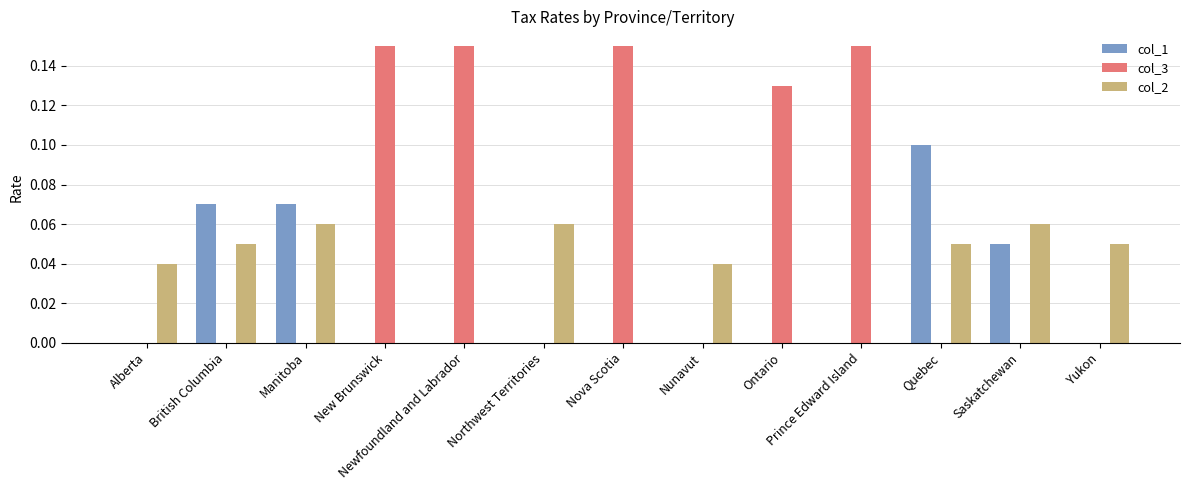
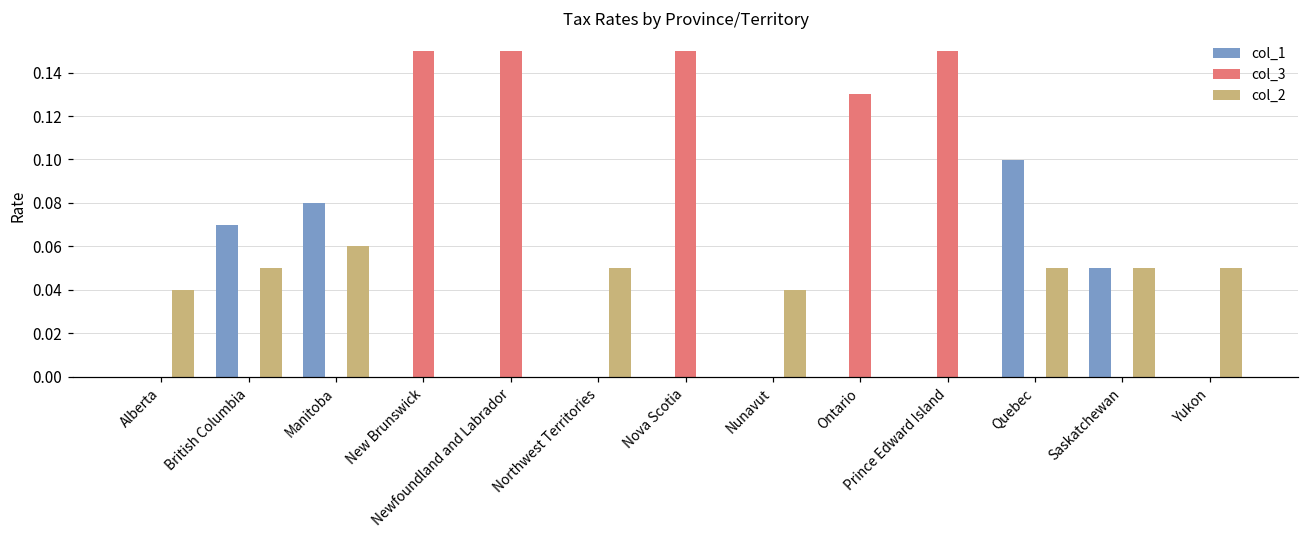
  {
    "col_1": {
      "Alberta": 0.00,
      "British Columbia": 0.07,
-     "Manitoba": 0.07,
+     "Manitoba": 0.08,
      "New Brunswick": 0.00,
      "Newfoundland and Labrador": 0.00,
      "Northwest Territories": 0.00,
      "Nova Scotia": 0.00,
      "Nunavut": 0.00,
      "Ontario": 0.00,
      "Prince Edward Island": 0.00,
      "Quebec": 0.10,
      "Saskatchewan": 0.05,
      "Yukon": 0.00
    },
    "col_3": {
      "Alberta": 0.00,
      "British Columbia": 0.00,
      "Manitoba": 0.00,
      "New Brunswick": 0.15,
      "Newfoundland and Labrador": 0.15,
      "Northwest Territories": 0.00,
      "Nova Scotia": 0.15,
      "Nunavut": 0.00,
      "Ontario": 0.13,
      "Prince Edward Island": 0.15,
      "Quebec": 0.00,
      "Saskatchewan": 0.00,
      "Yukon": 0.00
    },
    "col_2": {
      "Alberta": 0.04,
      "British Columbia": 0.05,
      "Manitoba": 0.06,
      "New Brunswick": 0.00,
      "Newfoundland and Labrador": 0.00,
-     "Northwest Territories": 0.06,
+     "Northwest Territories": 0.05,
      "Nova Scotia": 0.00,
      "Nunavut": 0.04,
      "Ontario": 0.00,
      "Prince Edward Island": 0.00,
      "Quebec": 0.05,
-     "Saskatchewan": 0.06,
+     "Saskatchewan": 0.05,
      "Yukon": 0.05
    }
  }
